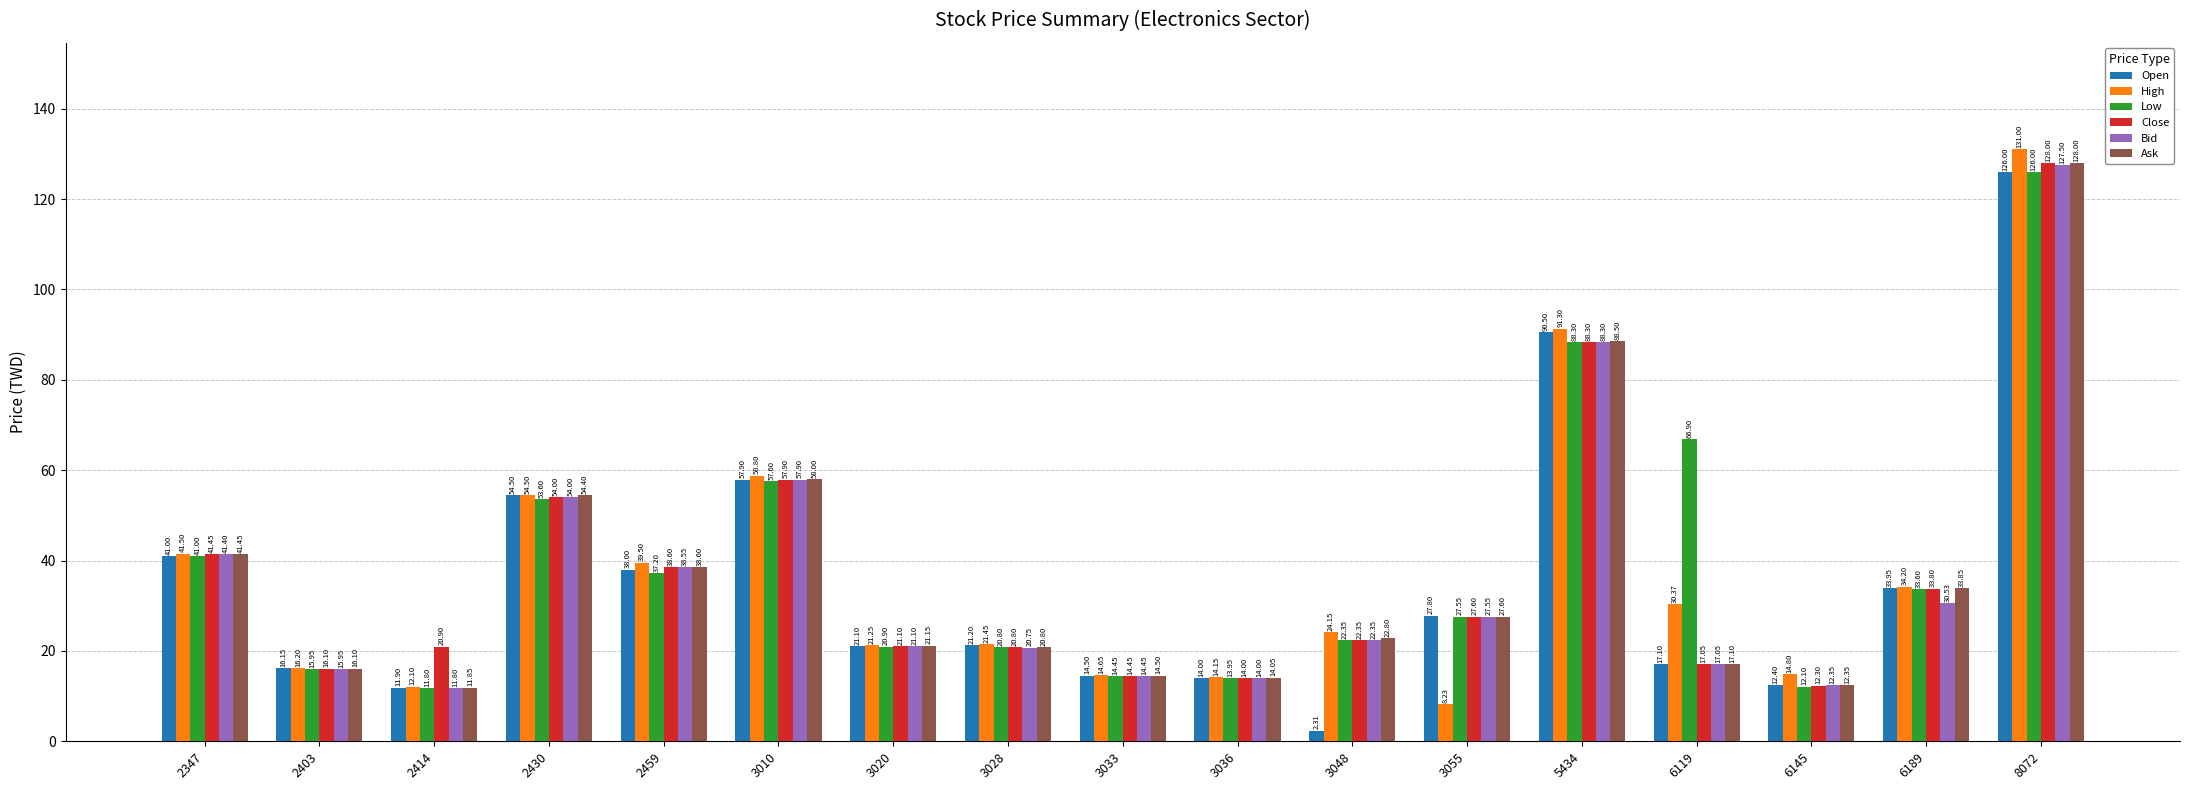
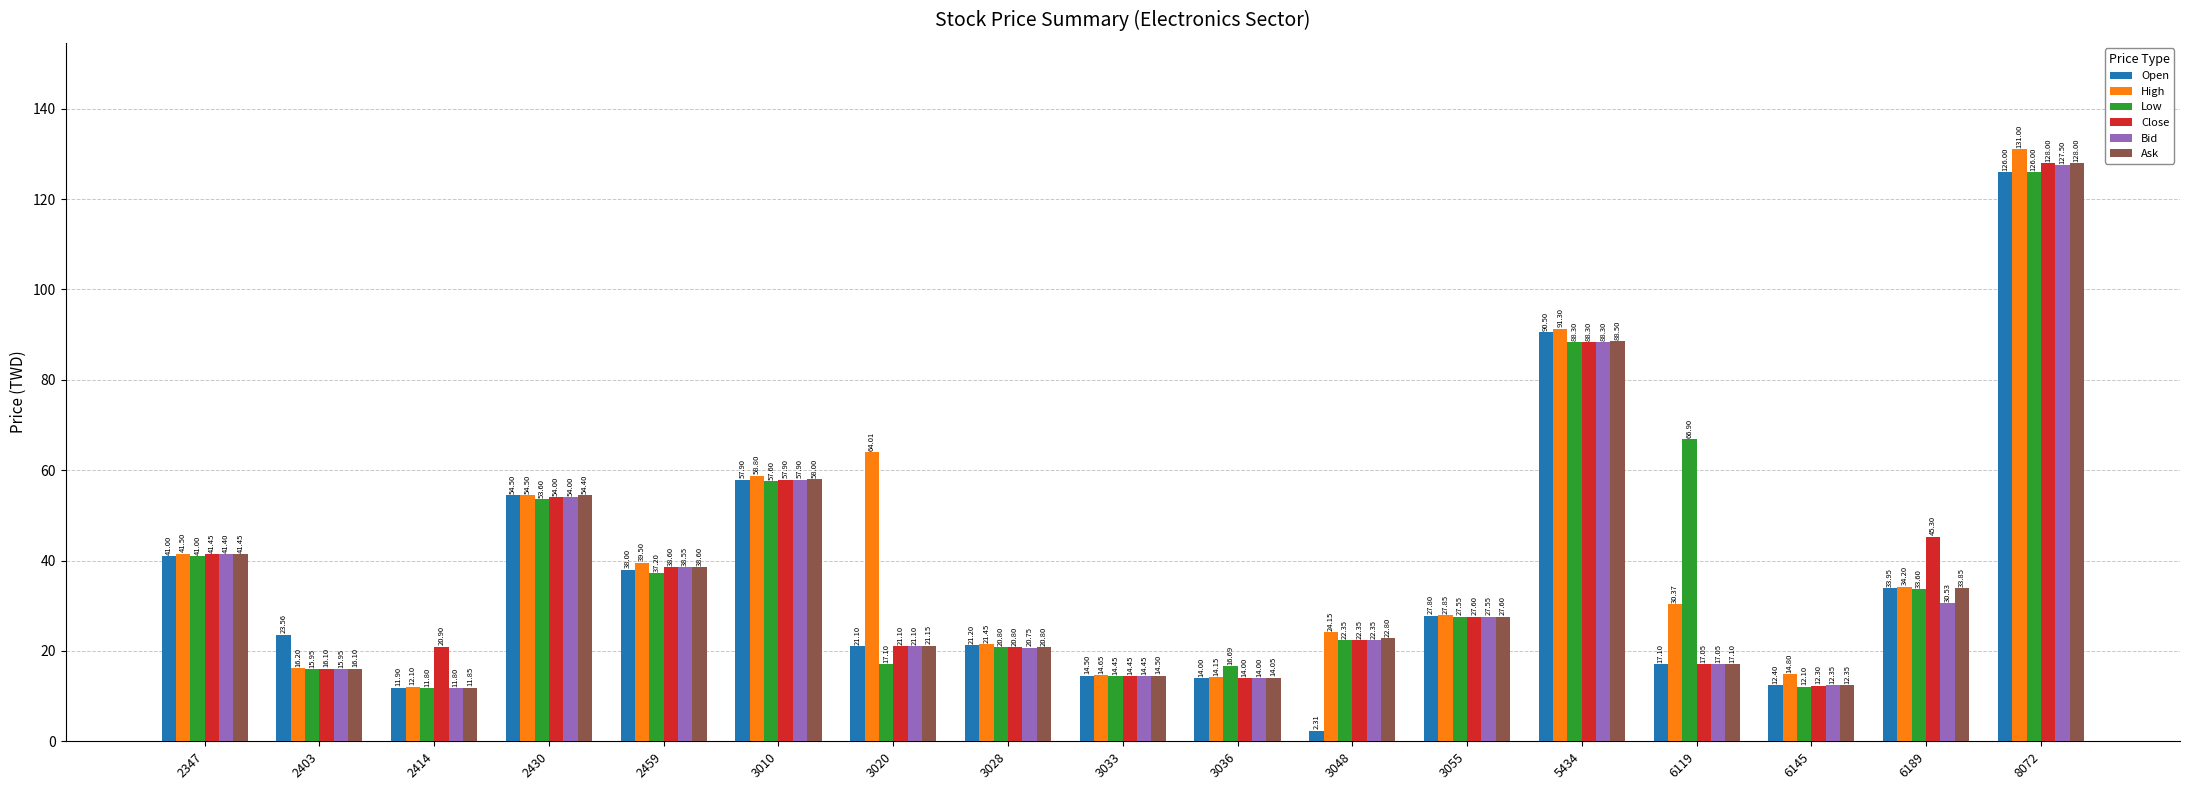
  {
    "Open": {
      "2347": 41.00,
-     "2403": 16.15,
+     "2403": 23.56,
      "2414": 11.90,
      "2430": 54.50,
      "2459": 38.00,
      "3010": 57.90,
      "3020": 21.10,
      "3028": 21.20,
      "3033": 14.50,
      "3036": 14.00,
      "3048": 2.31,
      "3055": 27.80,
      "5434": 90.50,
      "6119": 17.10,
      "6145": 12.40,
      "6189": 33.95,
      "8072": 126.00
    },
    "High": {
      "2347": 41.50,
      "2403": 16.20,
      "2414": 12.10,
      "2430": 54.50,
      "2459": 39.50,
      "3010": 58.80,
-     "3020": 21.25,
+     "3020": 64.01,
      "3028": 21.45,
      "3033": 14.65,
      "3036": 14.15,
      "3048": 24.15,
-     "3055": 8.23,
+     "3055": 27.85,
      "5434": 91.30,
      "6119": 30.37,
      "6145": 14.80,
      "6189": 34.20,
      "8072": 131.00
    },
    "Low": {
      "2347": 41.00,
      "2403": 15.95,
      "2414": 11.80,
      "2430": 53.60,
      "2459": 37.20,
      "3010": 57.60,
-     "3020": 20.90,
+     "3020": 17.10,
      "3028": 20.80,
      "3033": 14.45,
-     "3036": 13.95,
+     "3036": 16.69,
      "3048": 22.35,
      "3055": 27.55,
      "5434": 88.30,
      "6119": 66.90,
      "6145": 12.10,
      "6189": 33.60,
      "8072": 126.00
    },
    "Close": {
      "2347": 41.45,
      "2403": 16.10,
      "2414": 20.90,
      "2430": 54.00,
      "2459": 38.60,
      "3010": 57.90,
      "3020": 21.10,
      "3028": 20.80,
      "3033": 14.45,
      "3036": 14.00,
      "3048": 22.35,
      "3055": 27.60,
      "5434": 88.30,
      "6119": 17.05,
      "6145": 12.30,
-     "6189": 33.80,
+     "6189": 45.30,
      "8072": 128.00
    },
    "Bid": {
      "2347": 41.40,
      "2403": 15.95,
      "2414": 11.80,
      "2430": 54.00,
      "2459": 38.55,
      "3010": 57.90,
      "3020": 21.10,
      "3028": 20.75,
      "3033": 14.45,
      "3036": 14.00,
      "3048": 22.35,
      "3055": 27.55,
      "5434": 88.30,
      "6119": 17.05,
      "6145": 12.35,
      "6189": 30.53,
      "8072": 127.50
    },
    "Ask": {
      "2347": 41.45,
      "2403": 16.10,
      "2414": 11.85,
      "2430": 54.40,
      "2459": 38.60,
      "3010": 58.00,
      "3020": 21.15,
      "3028": 20.80,
      "3033": 14.50,
      "3036": 14.05,
      "3048": 22.80,
      "3055": 27.60,
      "5434": 88.50,
      "6119": 17.10,
      "6145": 12.35,
      "6189": 33.85,
      "8072": 128.00
    }
  }
